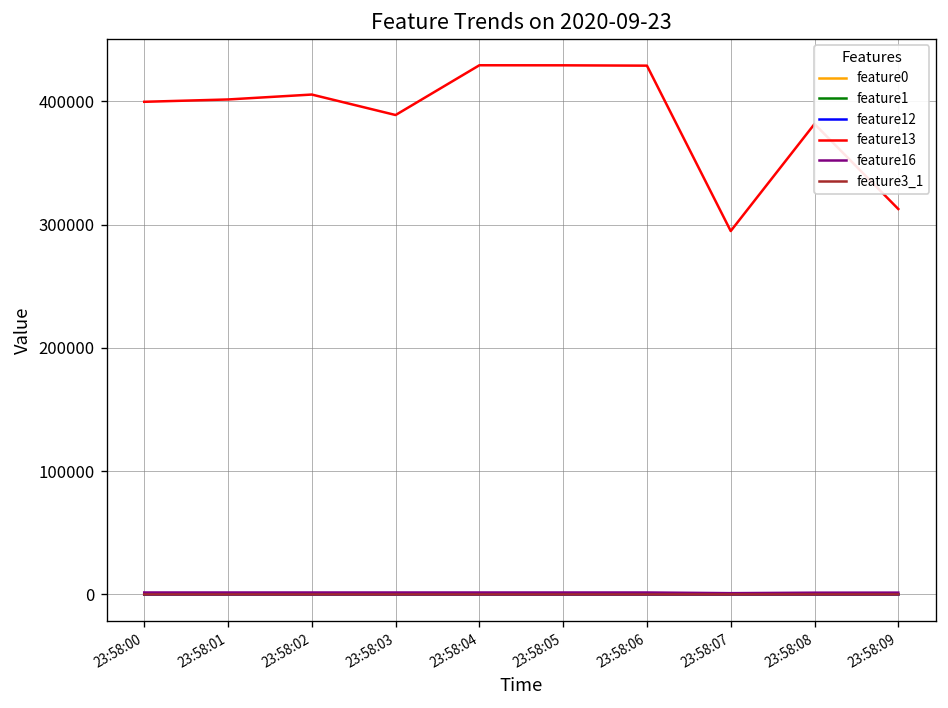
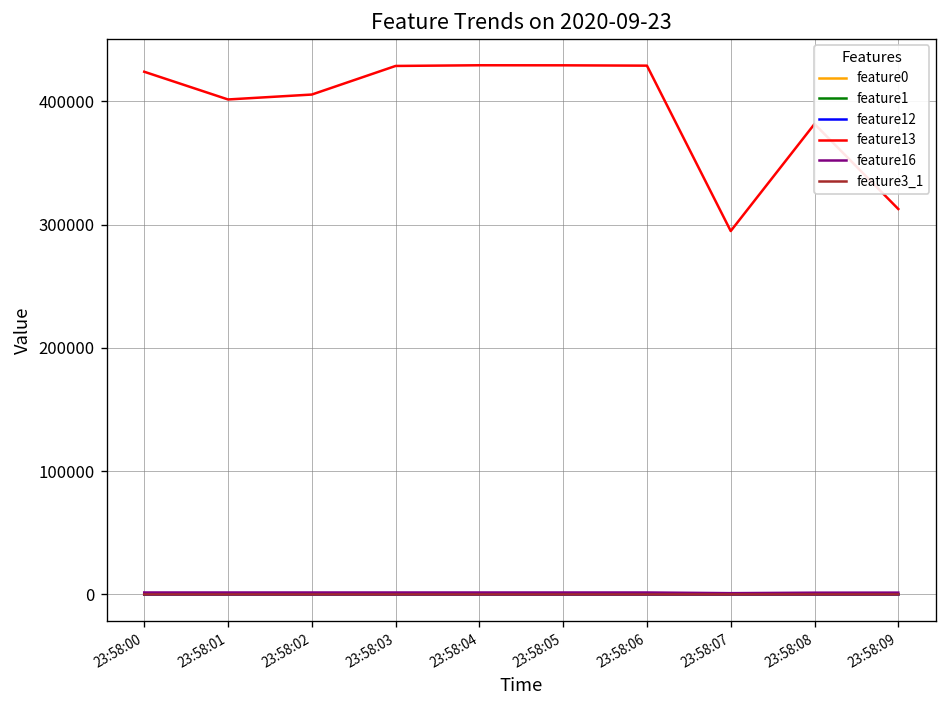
  {
    "feature13": {
-     "23:58:00": 400000,
+     "23:58:00": 424000,
      "23:58:01": 401000,
      "23:58:02": 405000,
-     "23:58:03": 389000,
+     "23:58:03": 429000,
      "23:58:04": 429000,
      "23:58:05": 429000,
      "23:58:06": 429000,
      "23:58:07": 295000,
      "23:58:09": 313000
    }
  }
